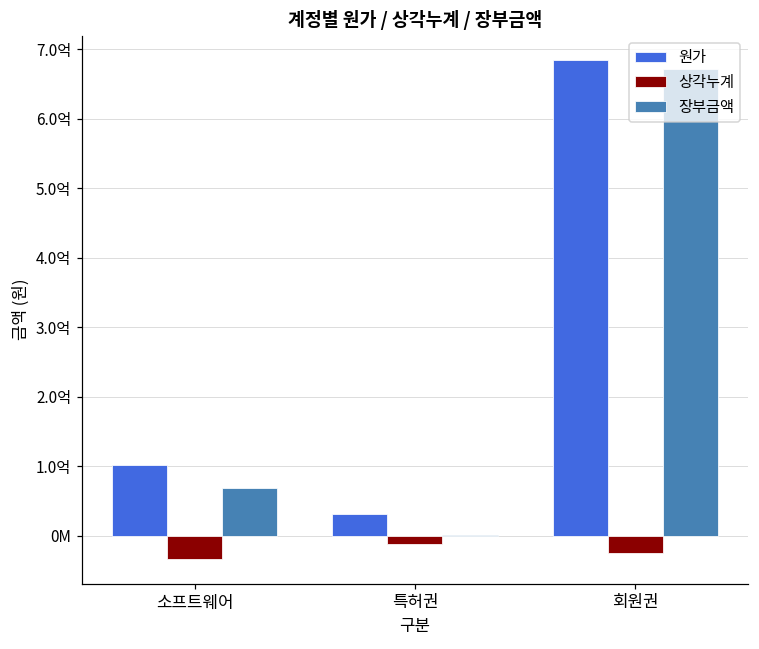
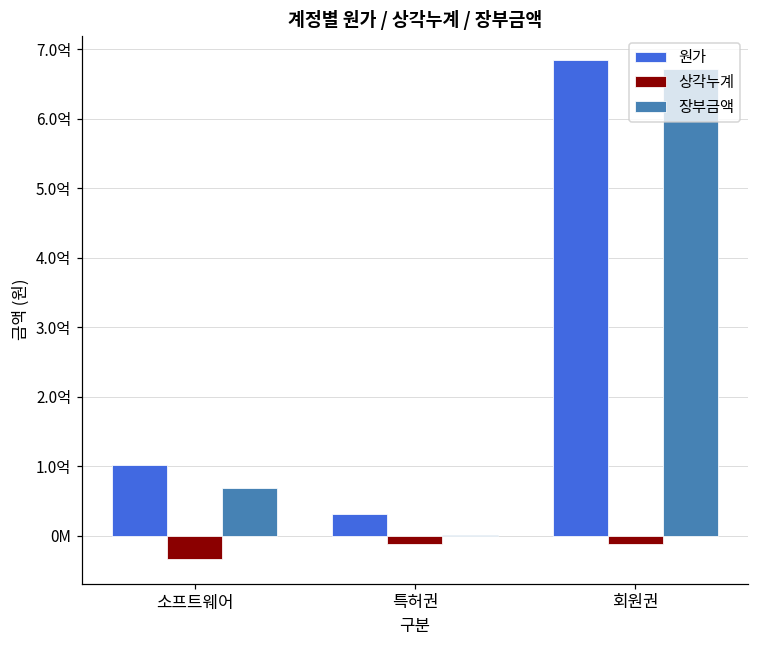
  {
    "상각누계": {
      "소프트웨어": "-0.3억",
      "특허권": "-0.1억",
-     "회원권": "-0.3억"
+     "회원권": "-0.1억"
    }
  }
